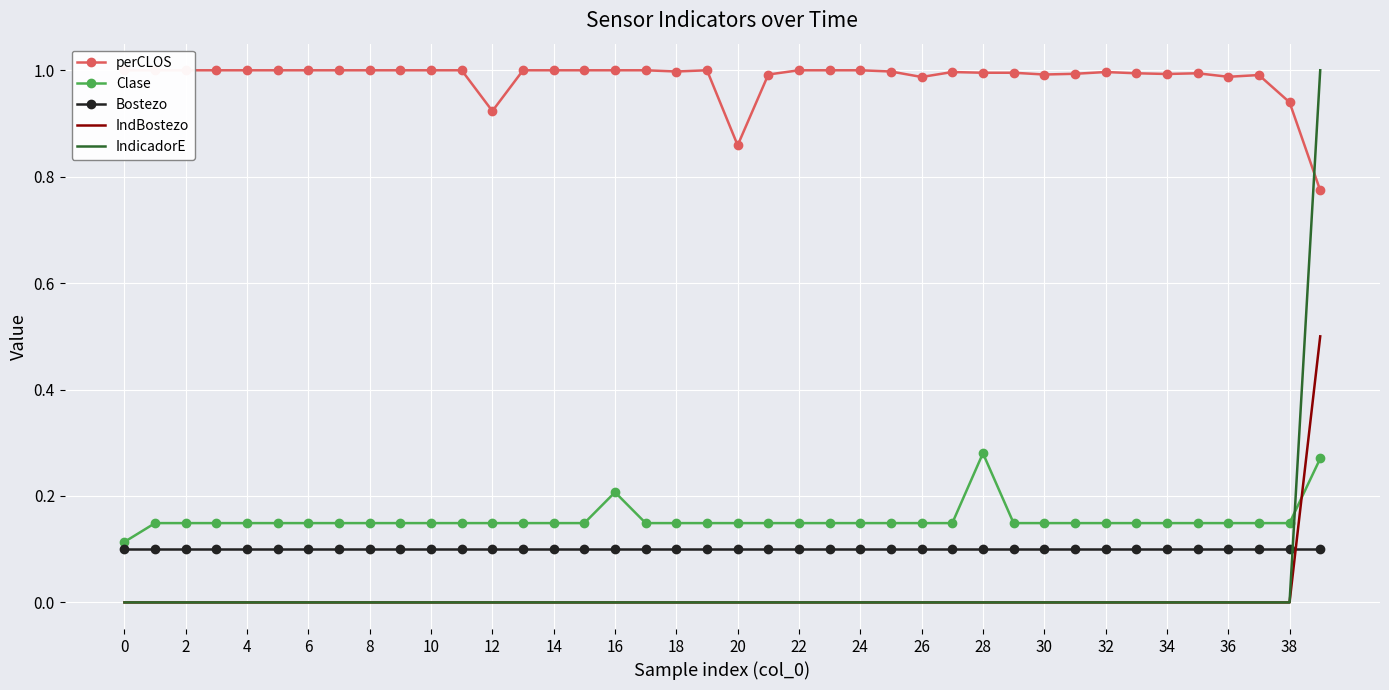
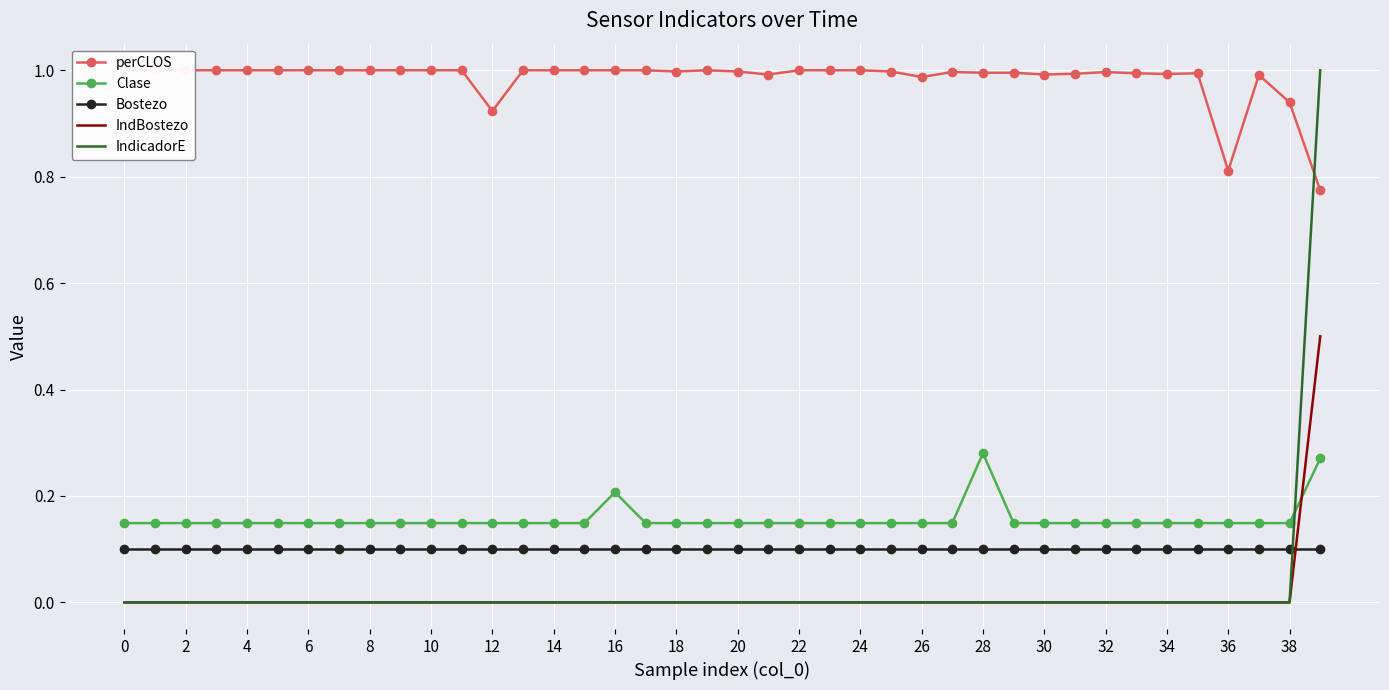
  {
    "perCLOS": {
      "4": 1.00,
      "6": 1.00,
      "8": 1.00,
      "10": 1.00,
      "12": 0.92,
      "14": 1.00,
      "16": 1.00,
      "18": 1.00,
-     "20": 0.86,
+     "20": 1.00,
      "22": 1.00,
      "24": 1.00,
      "26": 0.99,
      "28": 1.00,
      "30": 0.99,
      "32": 1.00,
      "34": 0.99,
-     "36": 0.99,
+     "36": 0.81,
      "38": 0.94
    },
    "Clase": {
-     "0": 0.11,
+     "0": 0.15,
      "2": 0.15,
      "4": 0.15,
      "6": 0.15,
      "8": 0.15,
      "10": 0.15,
      "12": 0.15,
      "14": 0.15,
      "16": 0.21,
      "18": 0.15,
      "20": 0.15,
      "22": 0.15,
      "24": 0.15,
      "26": 0.15,
      "28": 0.28,
      "30": 0.15,
      "32": 0.15,
      "34": 0.15,
      "36": 0.15,
      "38": 0.15
    },
    "Bostezo": {
      "0": 0.10,
      "2": 0.10,
      "4": 0.10,
      "6": 0.10,
      "8": 0.10,
      "10": 0.10,
      "12": 0.10,
      "14": 0.10,
      "16": 0.10,
      "18": 0.10,
      "20": 0.10,
      "22": 0.10,
      "24": 0.10,
      "26": 0.10,
      "28": 0.10,
      "30": 0.10,
      "32": 0.10,
      "34": 0.10,
      "36": 0.10,
      "38": 0.10
    }
  }
